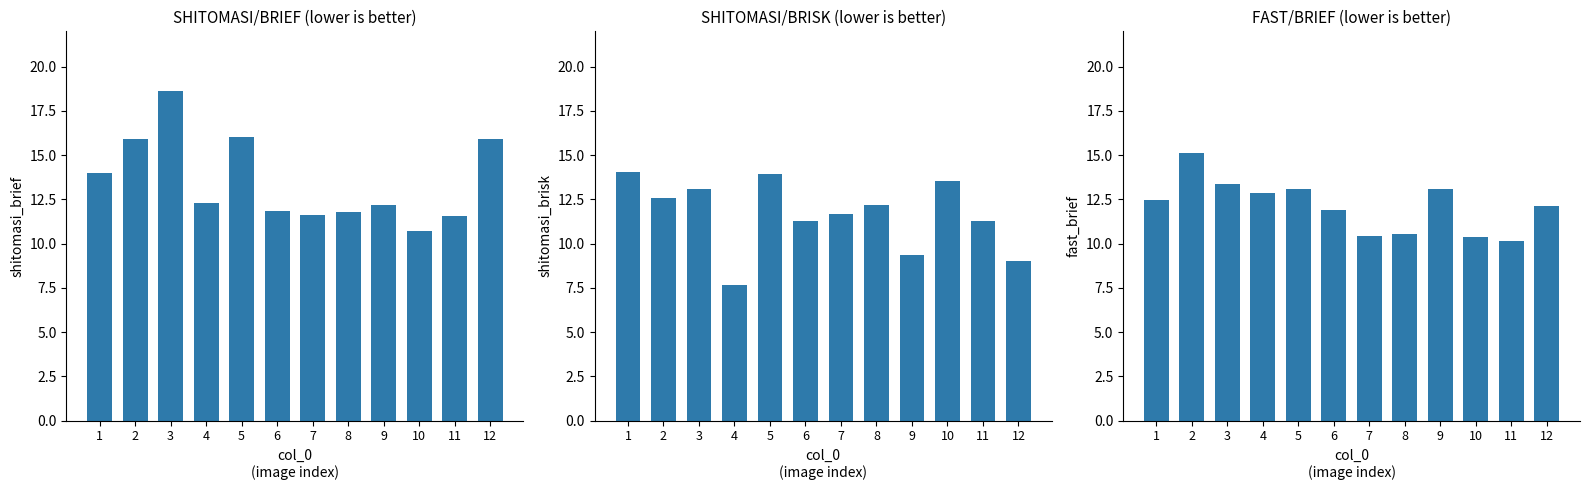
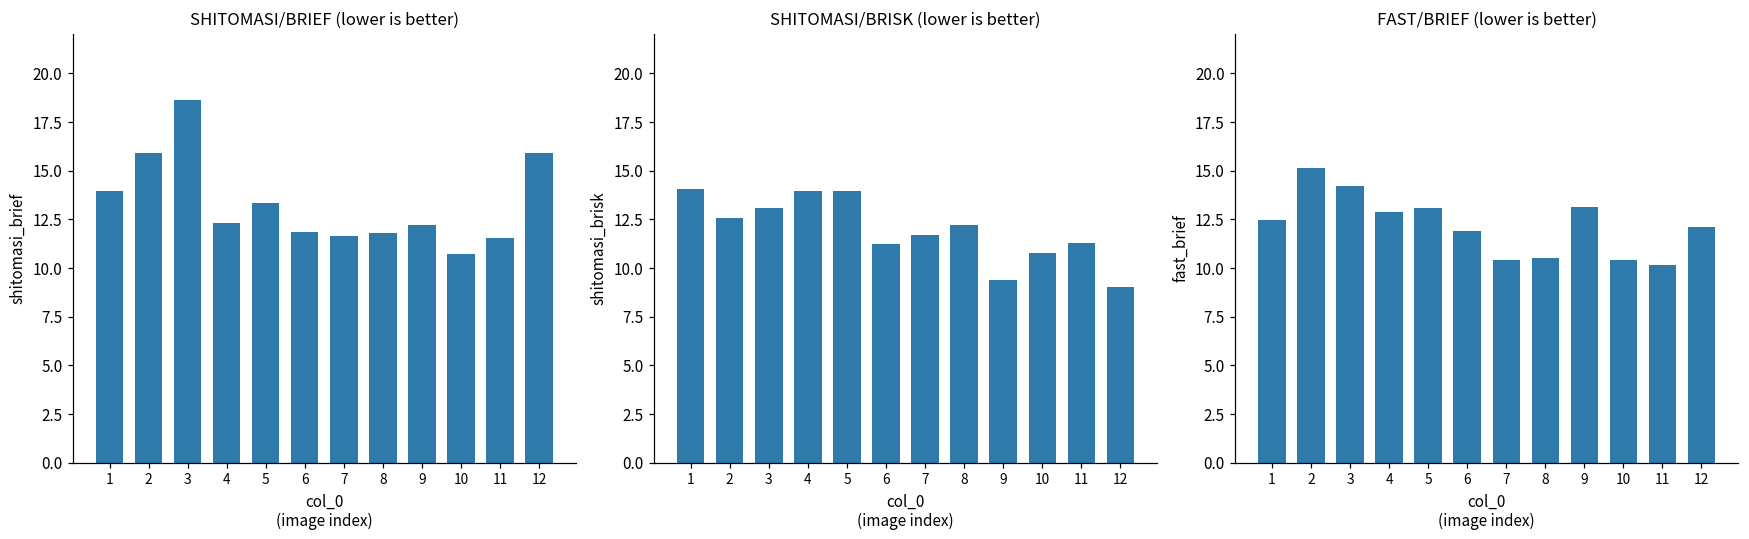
  {
    "SHITOMASI/BRIEF (lower is better)": {
      "1": 14.0,
      "2": 15.9,
      "3": 18.6,
      "4": 12.3,
-     "5": 16.0,
+     "5": 13.3,
      "6": 11.8,
      "7": 11.6,
      "8": 11.8,
      "9": 12.2,
      "10": 10.7,
      "11": 11.6,
      "12": 15.9
    },
    "SHITOMASI/BRISK (lower is better)": {
      "1": 14.1,
      "2": 12.6,
      "3": 13.1,
-     "4": 7.7,
+     "4": 14.0,
      "5": 13.9,
      "6": 11.3,
      "7": 11.7,
      "8": 12.2,
      "9": 9.4,
-     "10": 13.6,
+     "10": 10.8,
      "11": 11.3,
      "12": 9.0
    },
    "FAST/BRIEF (lower is better)": {
      "1": 12.5,
      "2": 15.1,
-     "3": 13.4,
+     "3": 14.2,
      "4": 12.9,
      "5": 13.1,
      "6": 11.9,
      "7": 10.4,
      "8": 10.5,
      "9": 13.1,
      "10": 10.4,
      "11": 10.1,
      "12": 12.1
    }
  }
